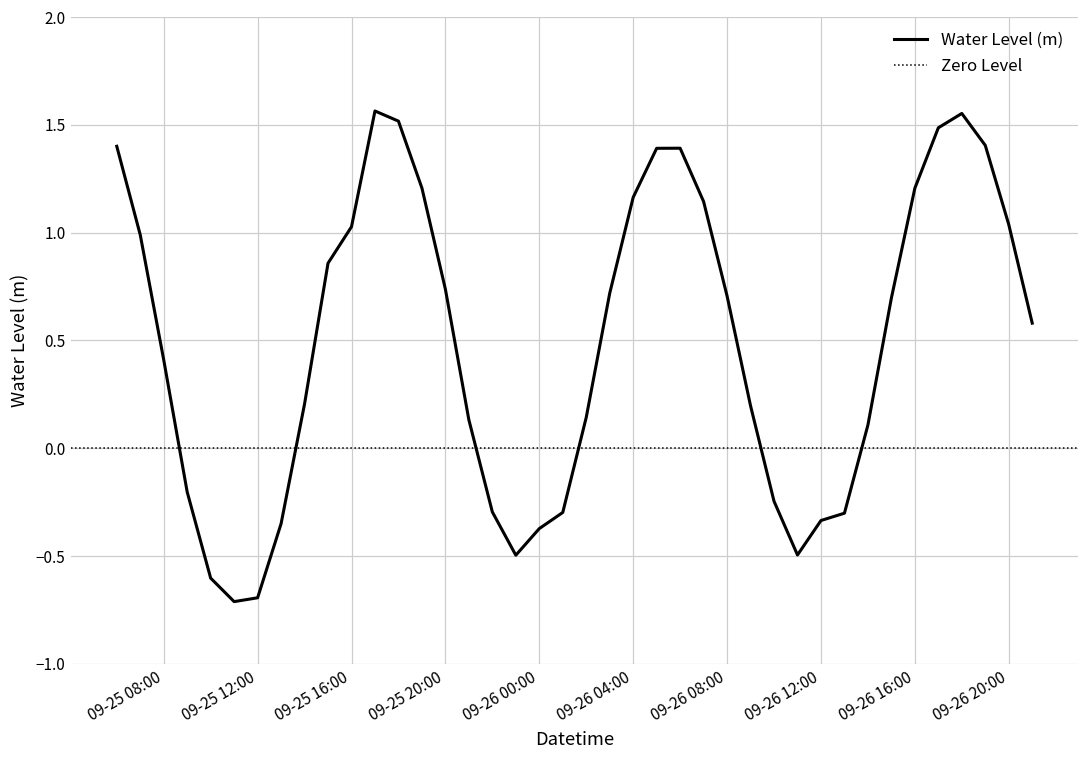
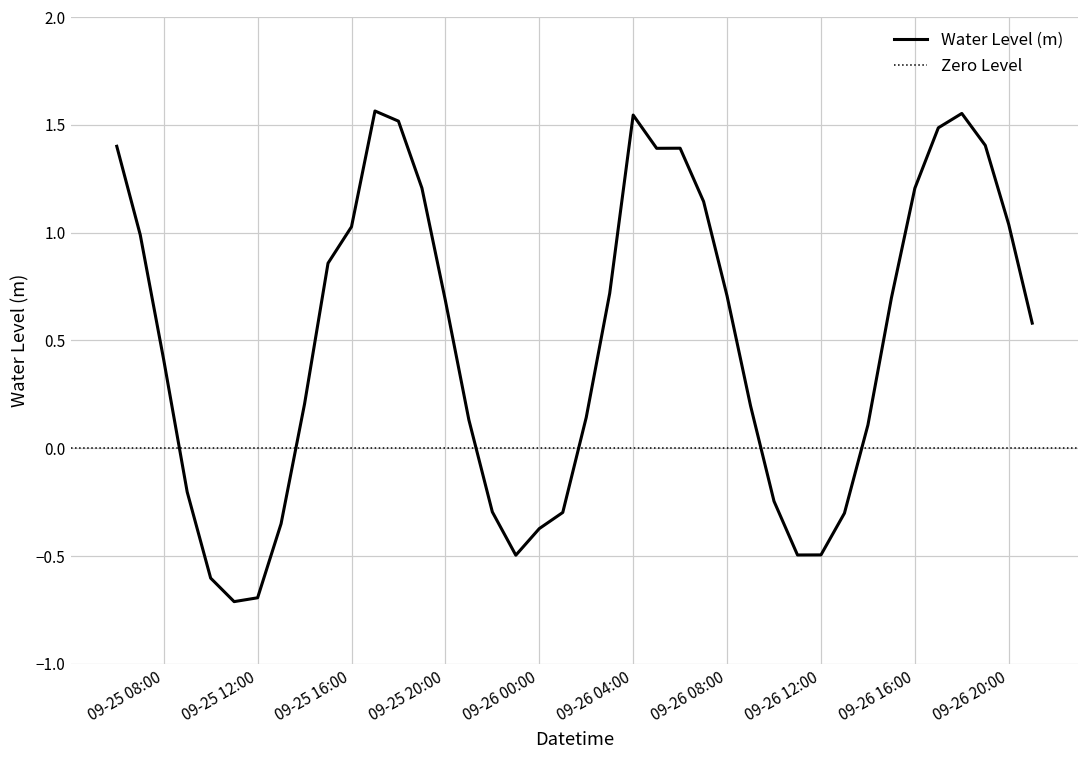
  {
    "09-25 08:00": 0.41,
    "09-25 12:00": -0.69,
    "09-25 16:00": 1.03,
-   "09-25 20:00": 0.74,
+   "09-25 20:00": 0.69,
    "09-26 00:00": -0.37,
-   "09-26 04:00": 1.16,
+   "09-26 04:00": 1.55,
    "09-26 08:00": 0.71,
-   "09-26 12:00": -0.33,
+   "09-26 12:00": -0.49,
    "09-26 16:00": 1.21,
    "09-26 20:00": 1.04
  }
